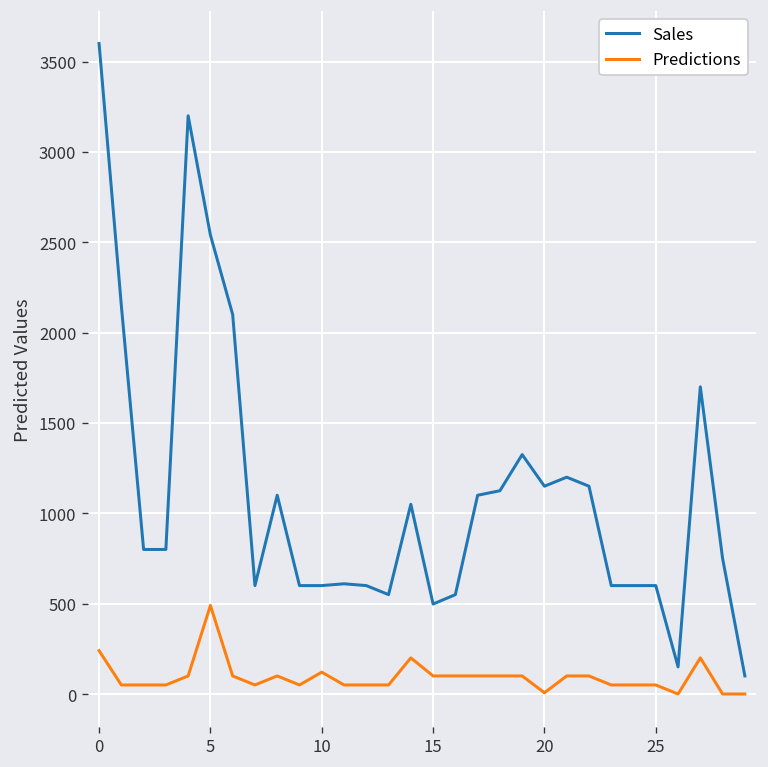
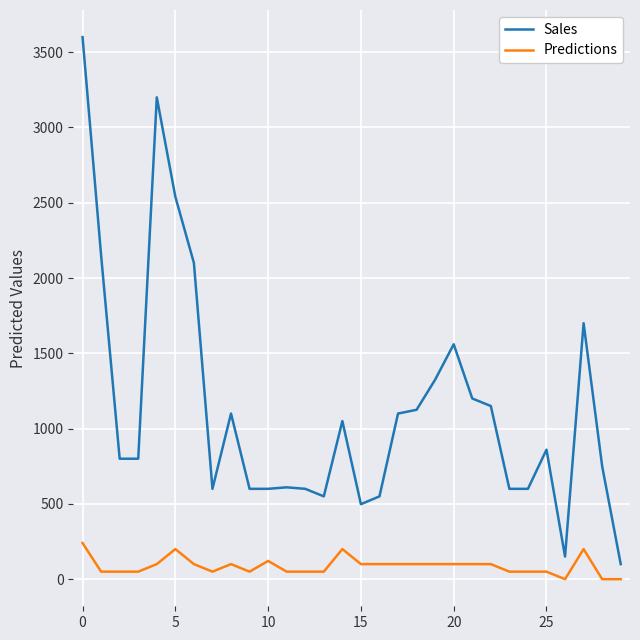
  {
    "Sales": {
      "0": 3600,
      "5": 2540,
      "10": 600,
      "15": 500,
-     "20": 1150,
-     "25": 600
+     "20": 1560,
+     "25": 860
    },
    "Predictions": {
      "0": 240,
-     "5": 490,
+     "5": 200,
      "10": 120,
      "15": 100,
-     "20": 10,
+     "20": 100,
      "25": 50
    }
  }
